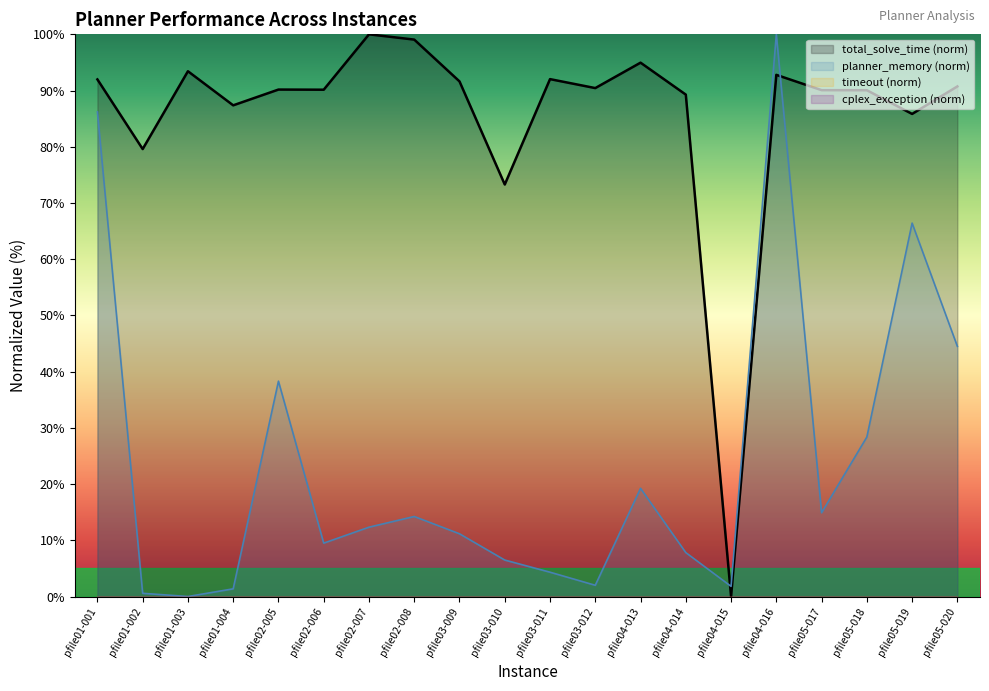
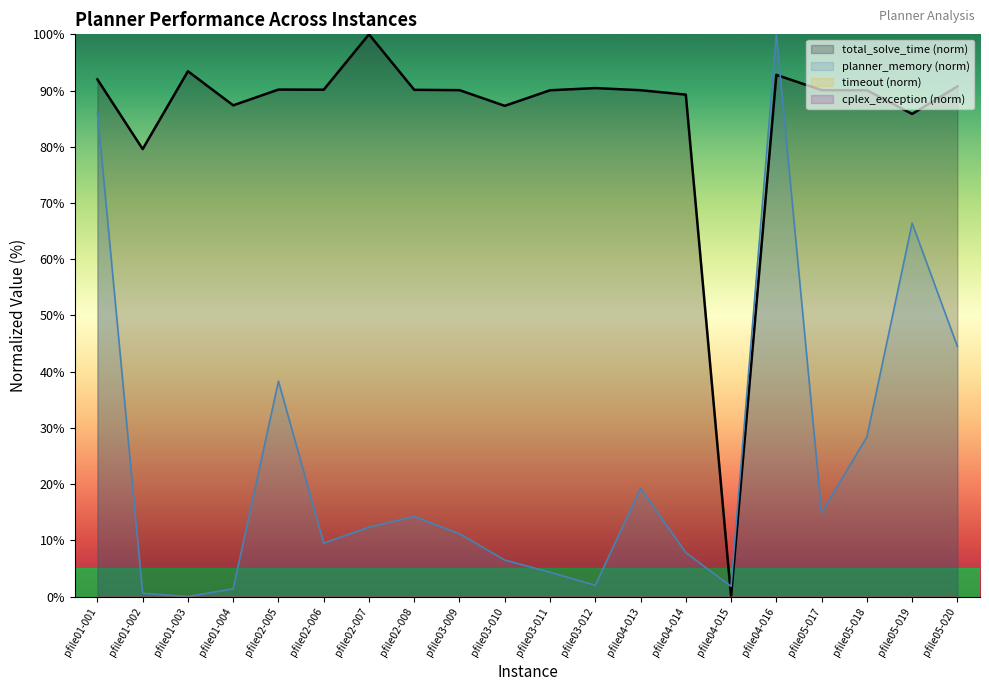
  {
    "total_solve_time (norm)": {
      "pfile01-001": "92%",
      "pfile01-002": "80%",
      "pfile01-003": "93%",
      "pfile01-004": "87%",
      "pfile02-005": "90%",
      "pfile02-006": "90%",
      "pfile02-007": "100%",
-     "pfile02-008": "99%",
-     "pfile03-009": "92%",
-     "pfile03-010": "73%",
-     "pfile03-011": "92%",
+     "pfile02-008": "90%",
+     "pfile03-009": "90%",
+     "pfile03-010": "87%",
+     "pfile03-011": "90%",
      "pfile03-012": "90%",
-     "pfile04-013": "95%",
+     "pfile04-013": "90%",
      "pfile04-014": "89%",
      "pfile04-016": "93%",
      "pfile05-019": "86%"
    }
  }
